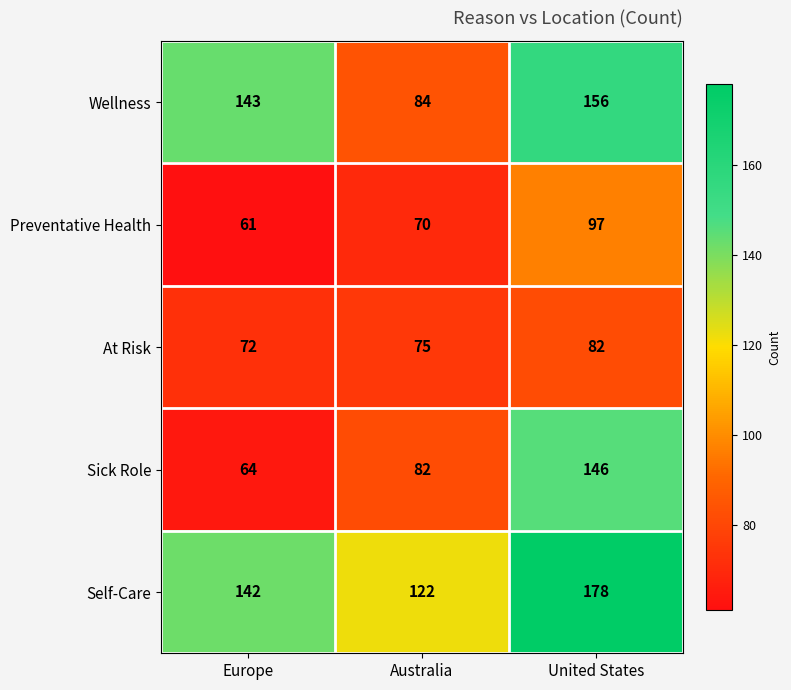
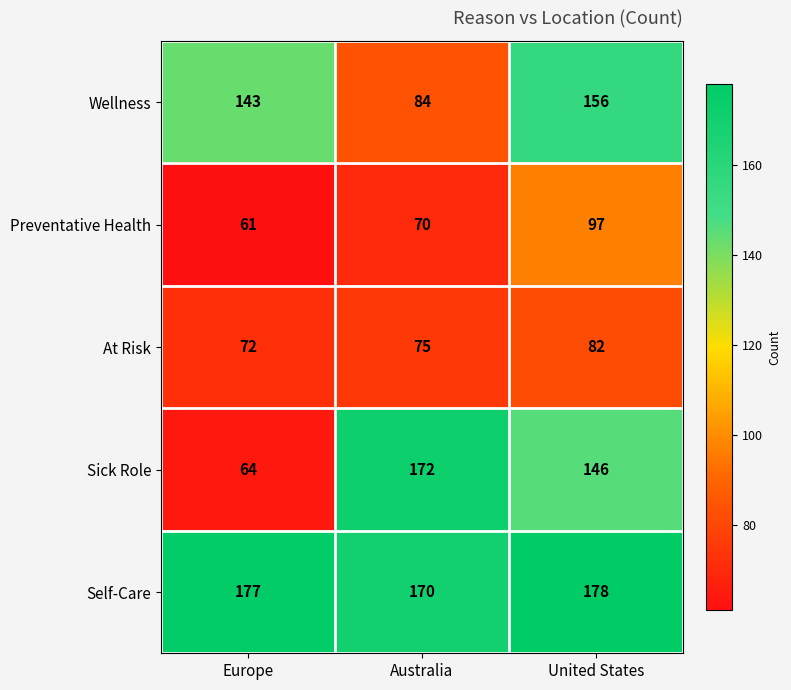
  {
    "Wellness": {
      "Europe": 143,
      "Australia": 84,
      "United States": 156
    },
    "Preventative Health": {
      "Europe": 61,
      "Australia": 70,
      "United States": 97
    },
    "At Risk": {
      "Europe": 72,
      "Australia": 75,
      "United States": 82
    },
    "Sick Role": {
      "Europe": 64,
-     "Australia": 82,
+     "Australia": 172,
      "United States": 146
    },
    "Self-Care": {
-     "Europe": 142,
-     "Australia": 122,
+     "Europe": 177,
+     "Australia": 170,
      "United States": 178
    }
  }
